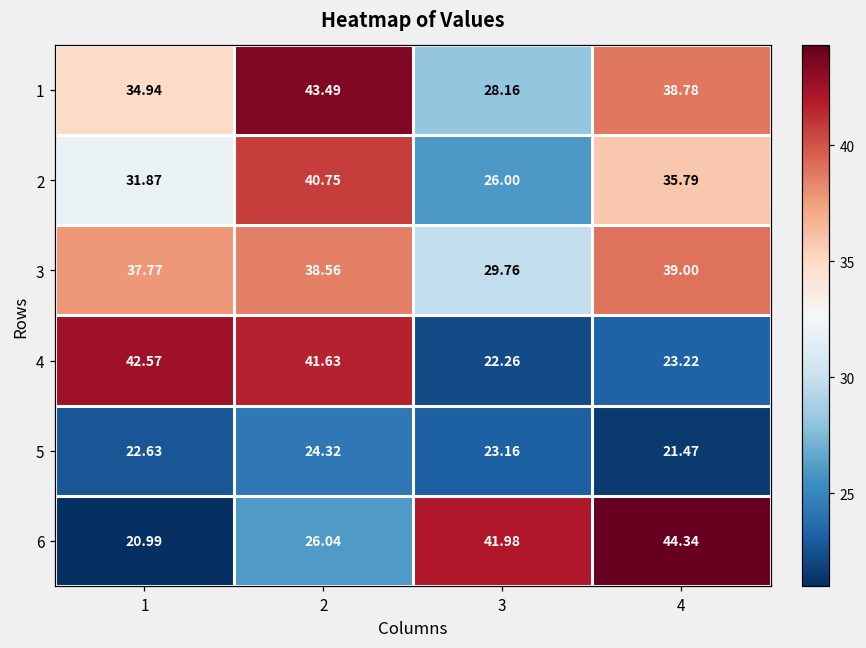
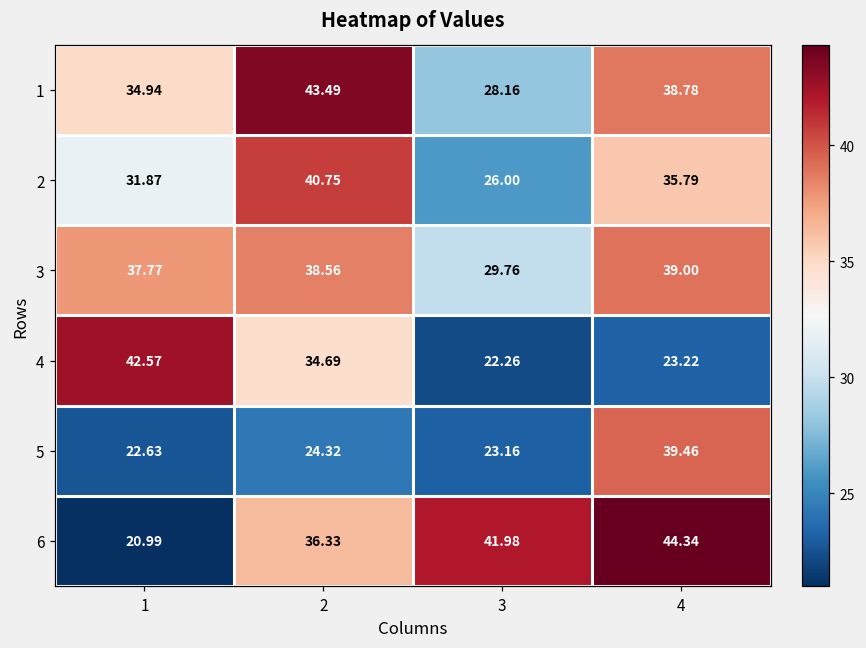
  {
    "1": {
      "1": 34.94,
      "2": 43.49,
      "3": 28.16,
      "4": 38.78
    },
    "2": {
      "1": 31.87,
      "2": 40.75,
      "3": 26.00,
      "4": 35.79
    },
    "3": {
      "1": 37.77,
      "2": 38.56,
      "3": 29.76,
      "4": 39.00
    },
    "4": {
      "1": 42.57,
-     "2": 41.63,
+     "2": 34.69,
      "3": 22.26,
      "4": 23.22
    },
    "5": {
      "1": 22.63,
      "2": 24.32,
      "3": 23.16,
-     "4": 21.47
+     "4": 39.46
    },
    "6": {
      "1": 20.99,
-     "2": 26.04,
+     "2": 36.33,
      "3": 41.98,
      "4": 44.34
    }
  }
